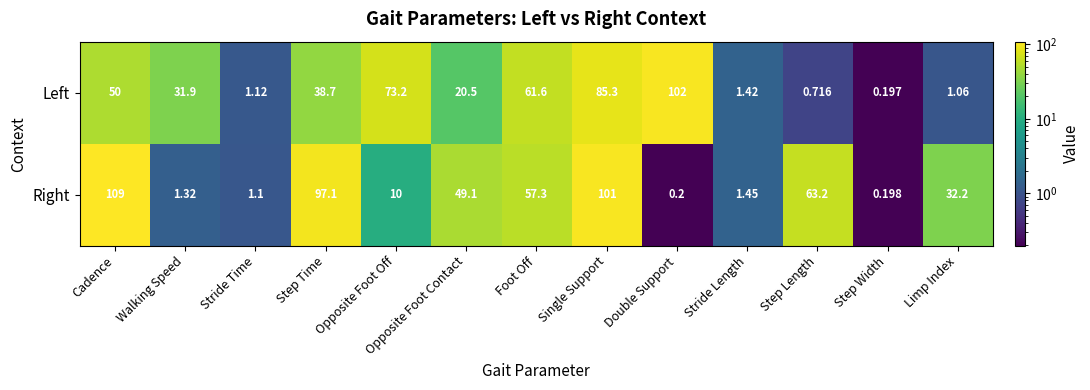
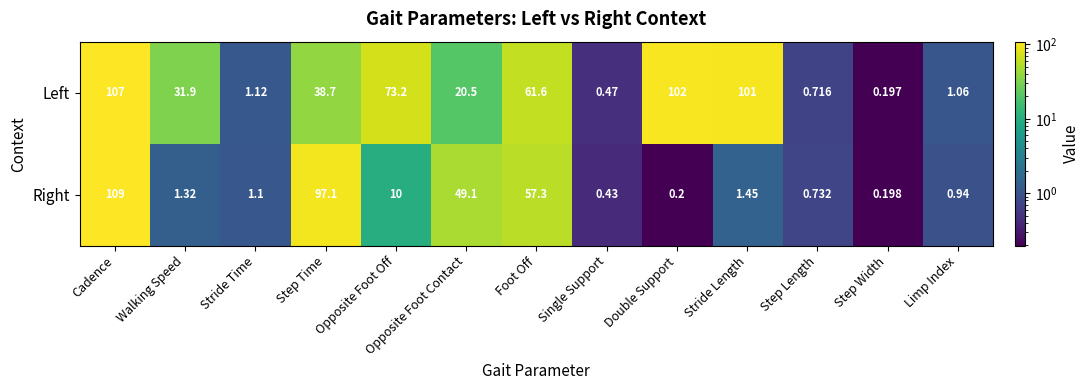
  {
    "Left": {
-     "Cadence": 50,
+     "Cadence": 107,
      "Walking Speed": 31.9,
      "Stride Time": 1.12,
      "Step Time": 38.7,
      "Opposite Foot Off": 73.2,
      "Opposite Foot Contact": 20.5,
      "Foot Off": 61.6,
-     "Single Support": 85.3,
+     "Single Support": 0.47,
      "Double Support": 102,
-     "Stride Length": 1.42,
+     "Stride Length": 101,
      "Step Length": 0.716,
      "Step Width": 0.197,
      "Limp Index": 1.06
    },
    "Right": {
      "Cadence": 109,
      "Walking Speed": 1.32,
      "Stride Time": 1.1,
      "Step Time": 97.1,
      "Opposite Foot Off": 10,
      "Opposite Foot Contact": 49.1,
      "Foot Off": 57.3,
-     "Single Support": 101,
+     "Single Support": 0.43,
      "Double Support": 0.2,
      "Stride Length": 1.45,
-     "Step Length": 63.2,
+     "Step Length": 0.732,
      "Step Width": 0.198,
-     "Limp Index": 32.2
+     "Limp Index": 0.94
    }
  }
